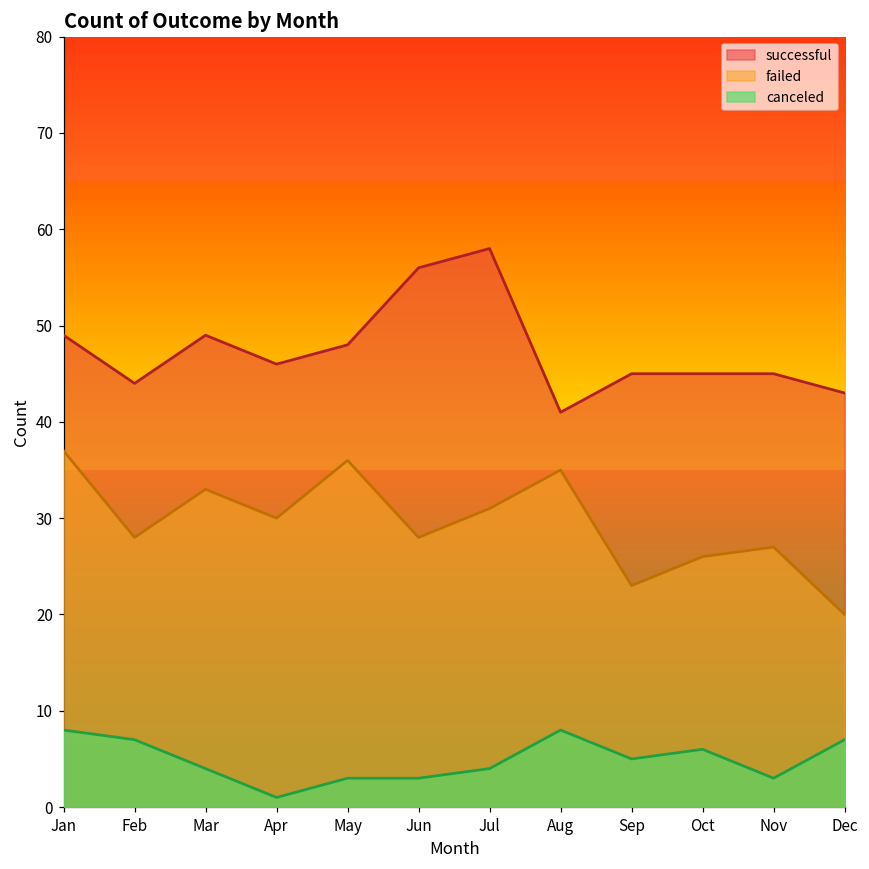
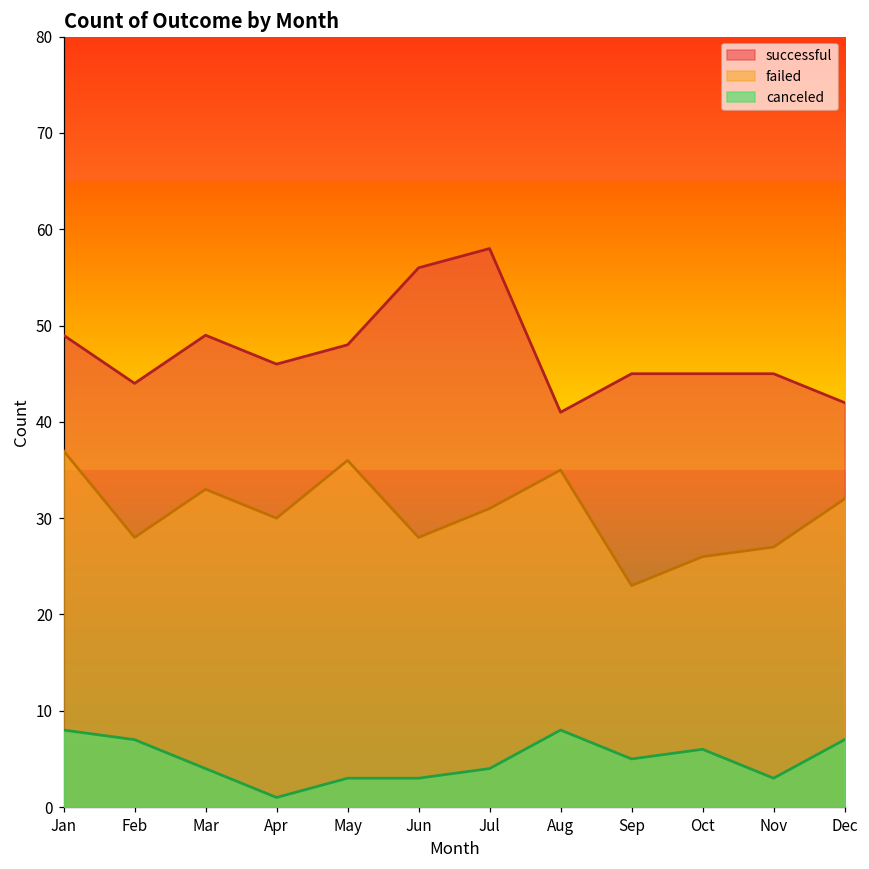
  {
    "successful": {
      "Jan": 49,
      "Feb": 44,
      "Mar": 49,
      "Apr": 46,
      "May": 48,
      "Jun": 56,
      "Jul": 58,
      "Aug": 41,
      "Sep": 45,
      "Oct": 45,
      "Nov": 45,
-     "Dec": 43
+     "Dec": 42
    },
    "failed": {
      "Jan": 37,
      "Feb": 28,
      "Mar": 33,
      "Apr": 30,
      "May": 36,
      "Jun": 28,
      "Jul": 31,
      "Aug": 35,
      "Sep": 23,
      "Oct": 26,
      "Nov": 27,
-     "Dec": 20
+     "Dec": 32
    },
    "canceled": {
      "Jan": 8,
      "Feb": 7,
      "Mar": 4,
      "Apr": 1,
      "May": 3,
      "Jun": 3,
      "Jul": 4,
      "Aug": 8,
      "Sep": 5,
      "Oct": 6,
      "Nov": 3,
      "Dec": 7
    }
  }
